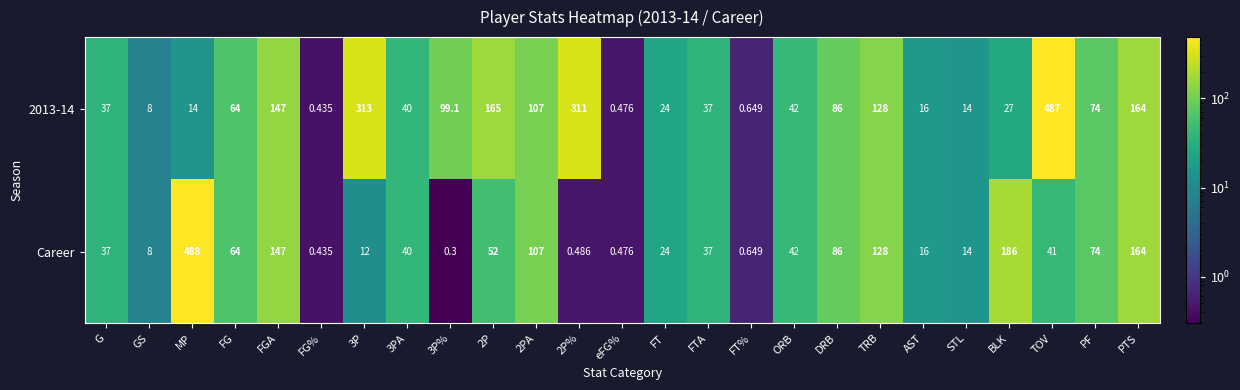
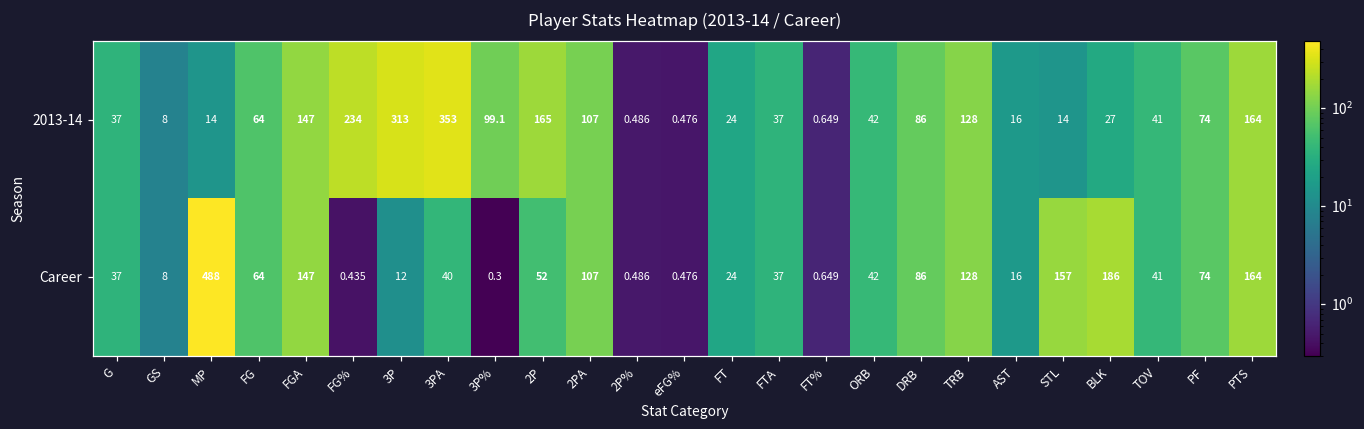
  {
    "2013-14": {
      "G": 37,
      "GS": 8,
      "MP": 14,
      "FG": 64,
      "FGA": 147,
-     "FG%": 0.435,
+     "FG%": 234,
      "3P": 313,
-     "3PA": 40,
+     "3PA": 353,
      "3P%": 99.1,
      "2P": 165,
      "2PA": 107,
-     "2P%": 311,
+     "2P%": 0.486,
      "eFG%": 0.476,
      "FT": 24,
      "FTA": 37,
      "FT%": 0.649,
      "ORB": 42,
      "DRB": 86,
      "TRB": 128,
      "AST": 16,
      "STL": 14,
      "BLK": 27,
-     "TOV": 487,
+     "TOV": 41,
      "PF": 74,
      "PTS": 164
    },
    "Career": {
      "G": 37,
      "GS": 8,
      "MP": 488,
      "FG": 64,
      "FGA": 147,
      "FG%": 0.435,
      "3P": 12,
      "3PA": 40,
      "3P%": 0.3,
      "2P": 52,
      "2PA": 107,
      "2P%": 0.486,
      "eFG%": 0.476,
      "FT": 24,
      "FTA": 37,
      "FT%": 0.649,
      "ORB": 42,
      "DRB": 86,
      "TRB": 128,
      "AST": 16,
-     "STL": 14,
+     "STL": 157,
      "BLK": 186,
      "TOV": 41,
      "PF": 74,
      "PTS": 164
    }
  }
